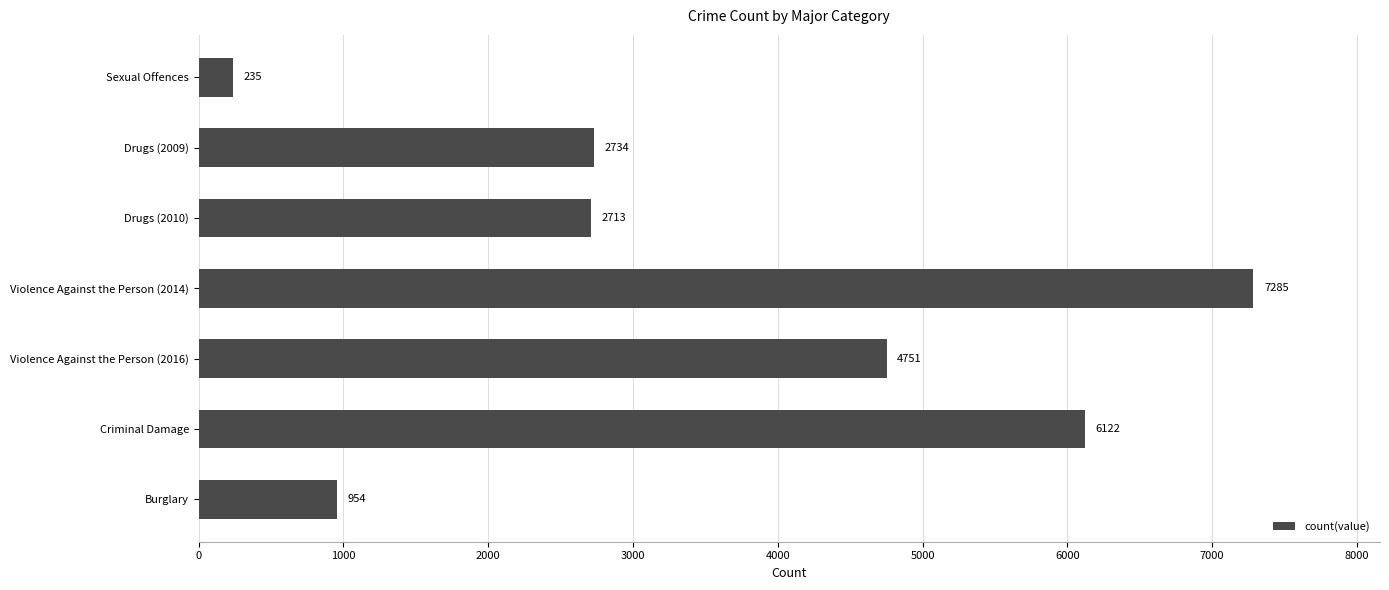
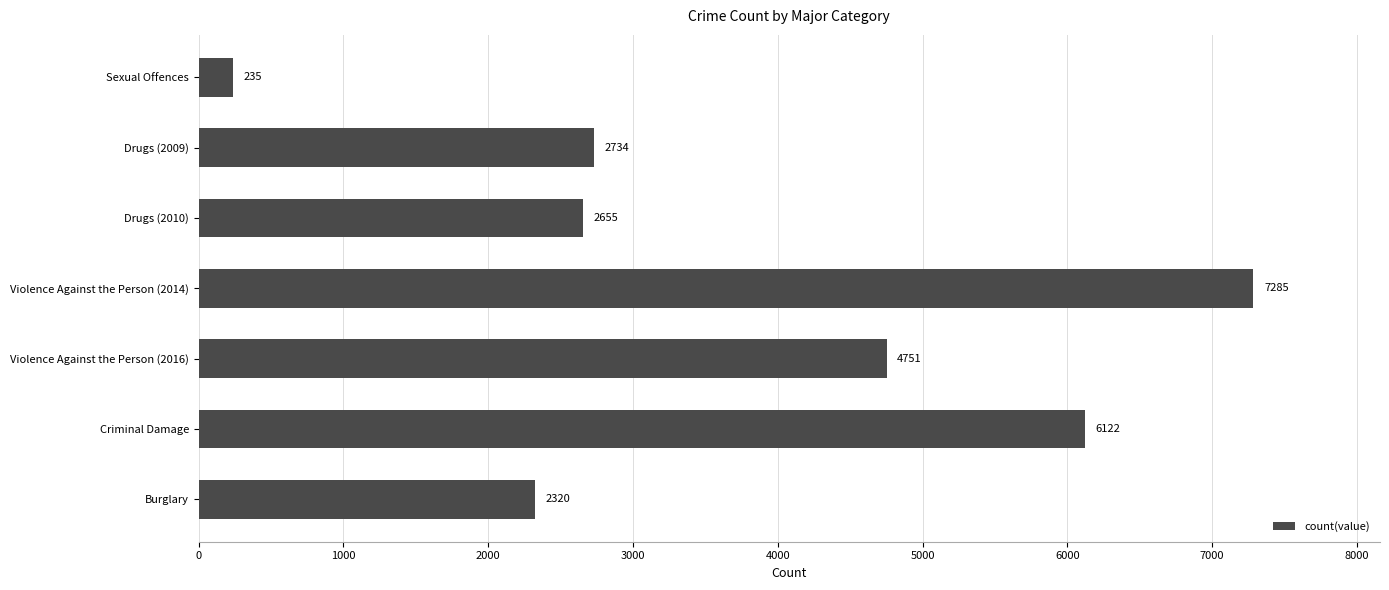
  {
    "Sexual Offences": 235,
    "Drugs (2009)": 2734,
-   "Drugs (2010)": 2713,
+   "Drugs (2010)": 2655,
    "Violence Against the Person (2014)": 7285,
    "Violence Against the Person (2016)": 4751,
    "Criminal Damage": 6122,
-   "Burglary": 954
+   "Burglary": 2320
  }
